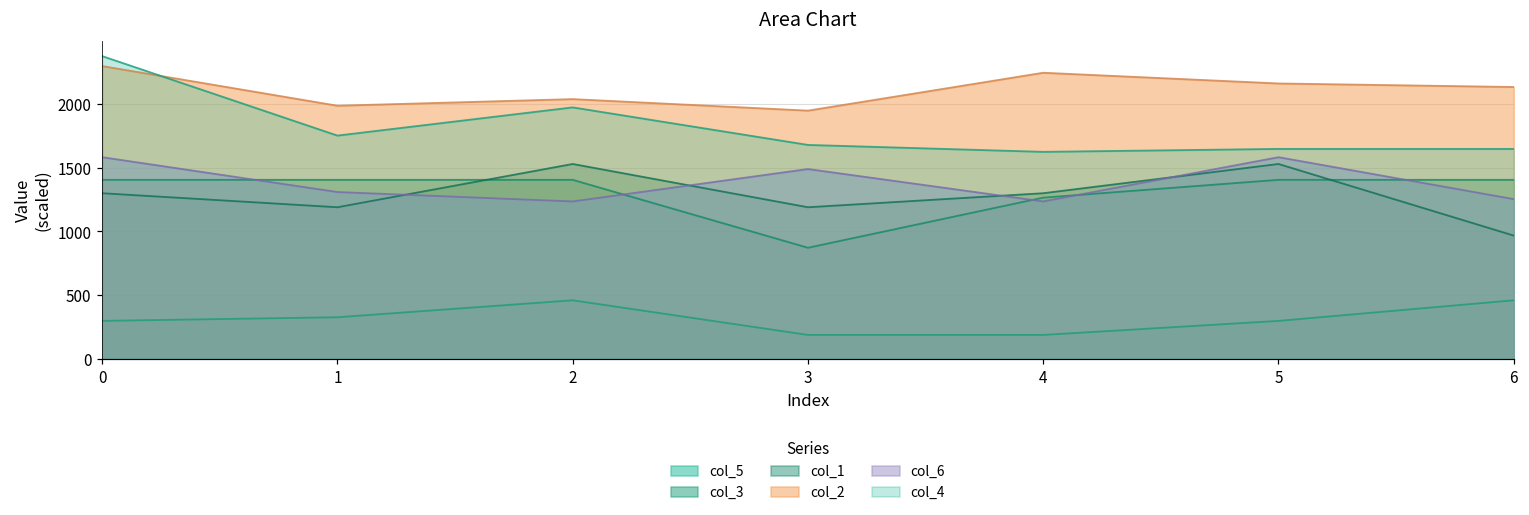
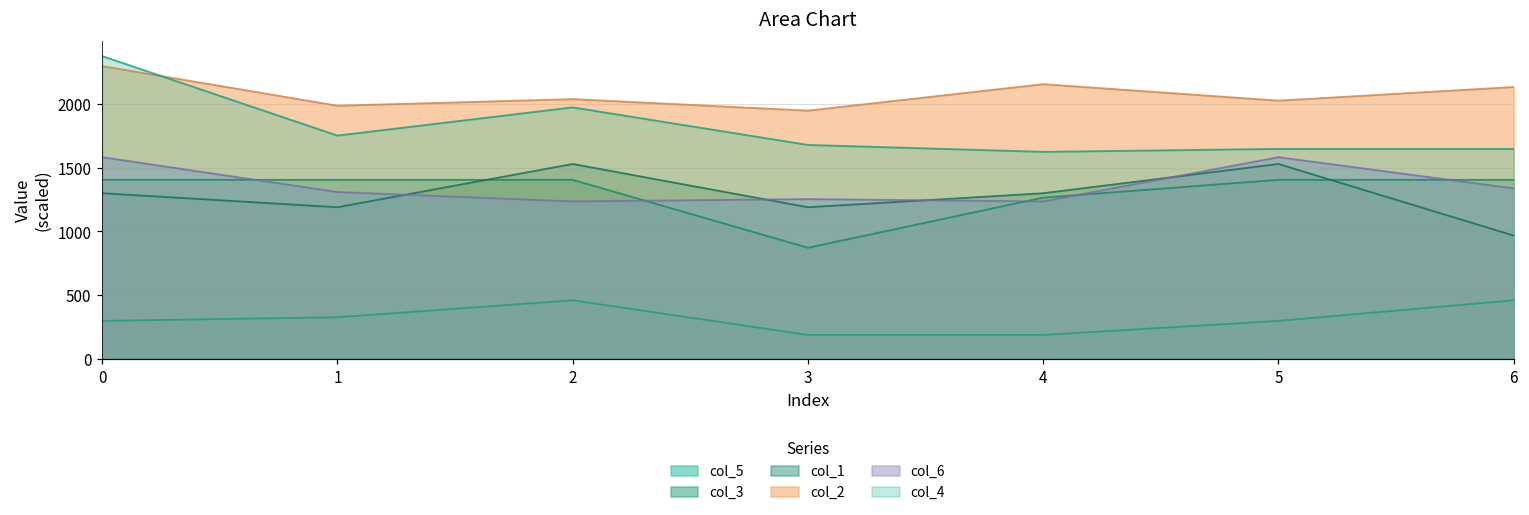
  {
    "col_2": {
      "0": 2300,
      "1": 1990,
      "2": 2040,
      "3": 1950,
-     "4": 2250,
-     "5": 2160,
+     "4": 2160,
+     "5": 2030,
      "6": 2140
    },
    "col_6": {
      "0": 1580,
      "1": 1310,
      "2": 1240,
-     "3": 1490,
+     "3": 1250,
      "4": 1240,
      "5": 1580,
-     "6": 1250
+     "6": 1340
    }
  }
